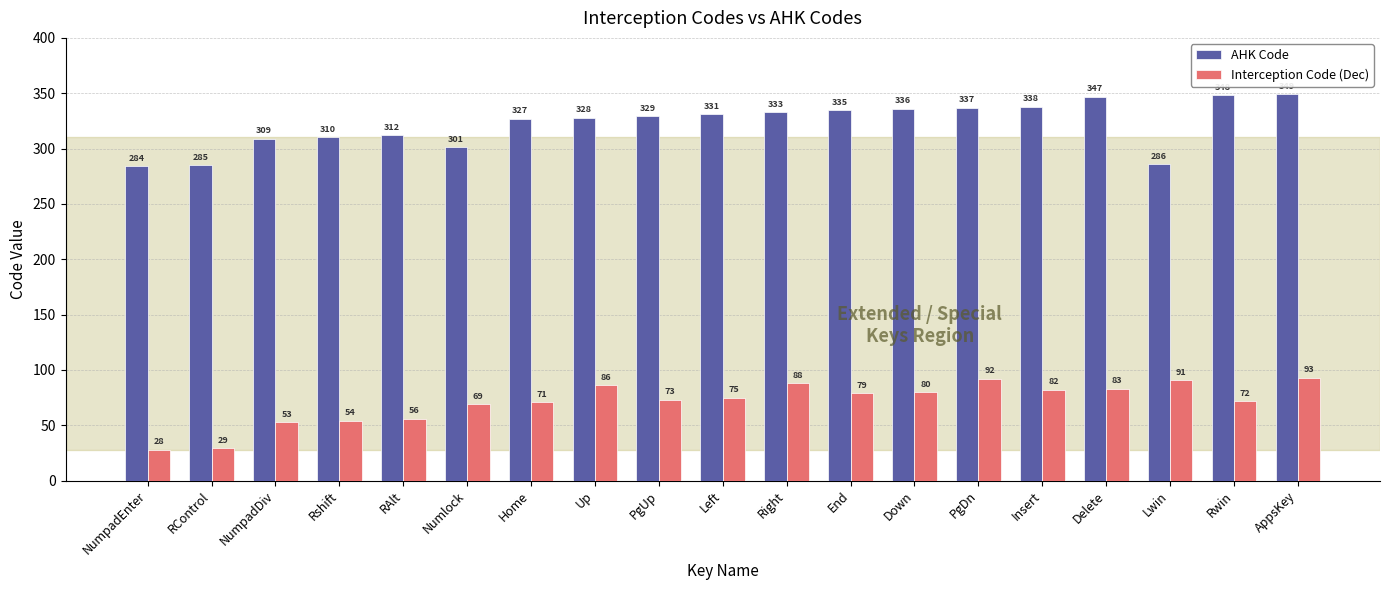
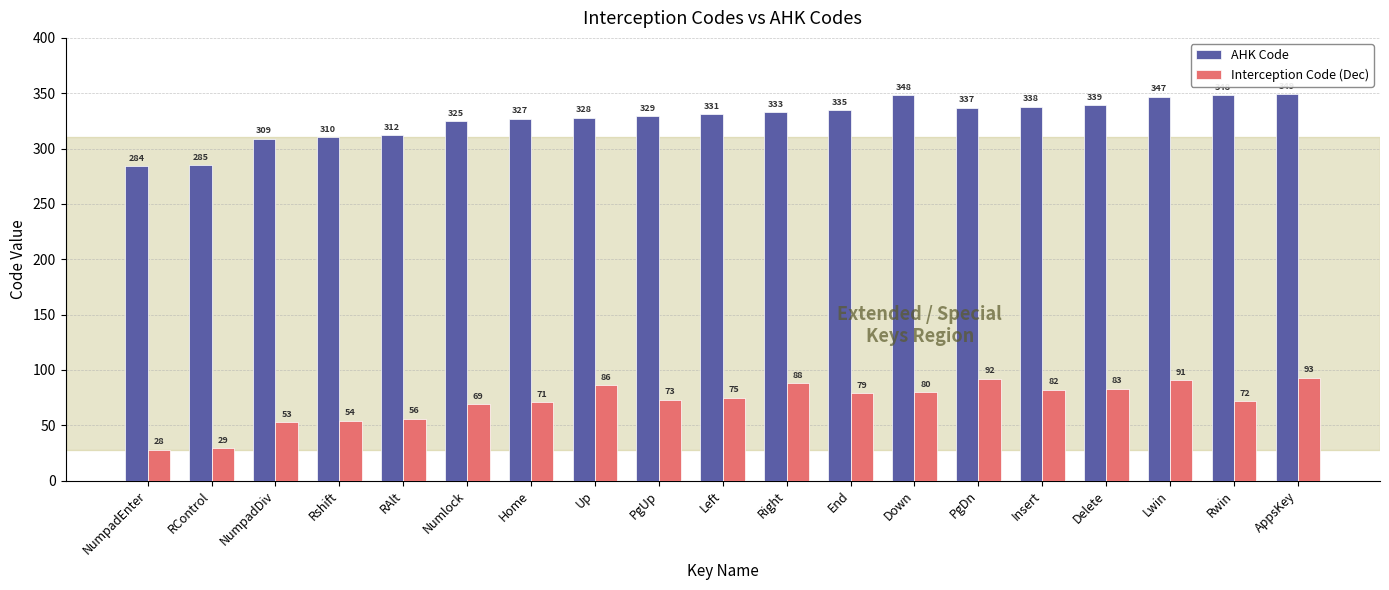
  {
    "AHK Code": {
      "NumpadEnter": 284,
      "RControl": 285,
      "NumpadDiv": 309,
      "Rshift": 310,
      "RAlt": 312,
-     "Numlock": 301,
+     "Numlock": 325,
      "Home": 327,
      "Up": 328,
      "PgUp": 329,
      "Left": 331,
      "Right": 333,
      "End": 335,
-     "Down": 336,
+     "Down": 348,
      "PgDn": 337,
      "Insert": 338,
-     "Delete": 347,
-     "Lwin": 286
+     "Delete": 339,
+     "Lwin": 347
    },
    "Interception Code (Dec)": {
      "NumpadEnter": 28,
      "RControl": 29,
      "NumpadDiv": 53,
      "Rshift": 54,
      "RAlt": 56,
      "Numlock": 69,
      "Home": 71,
      "Up": 86,
      "PgUp": 73,
      "Left": 75,
      "Right": 88,
      "End": 79,
      "Down": 80,
      "PgDn": 92,
      "Insert": 82,
      "Delete": 83,
      "Lwin": 91,
      "Rwin": 72,
      "AppsKey": 93
    }
  }
